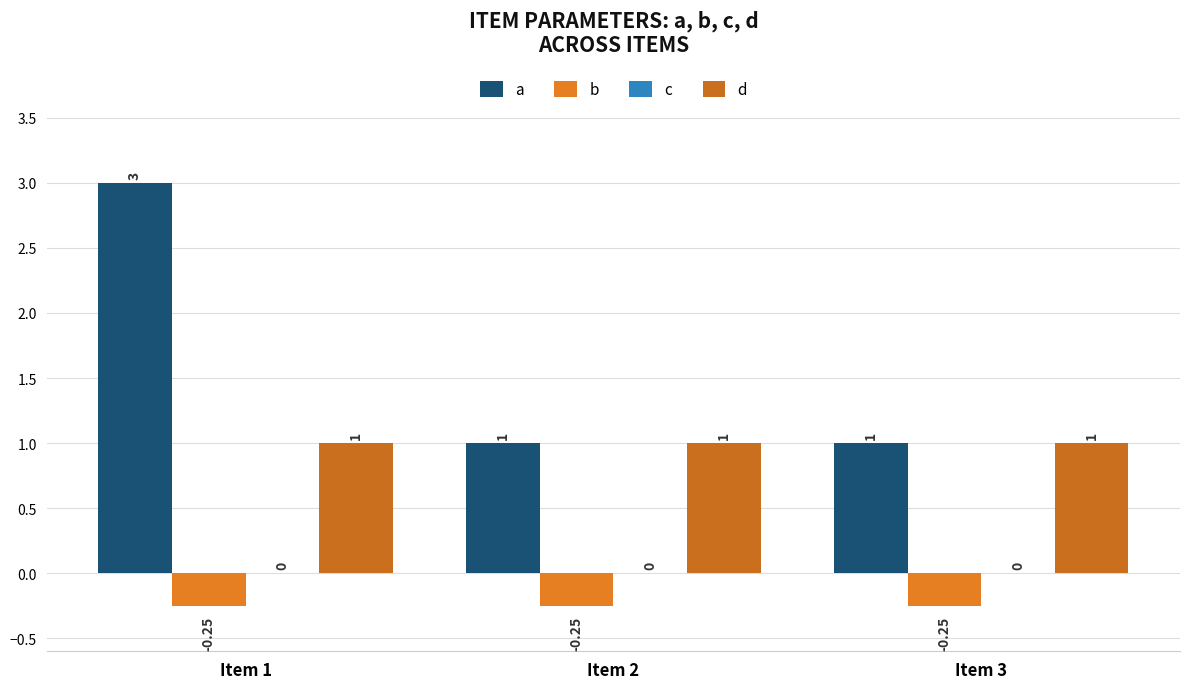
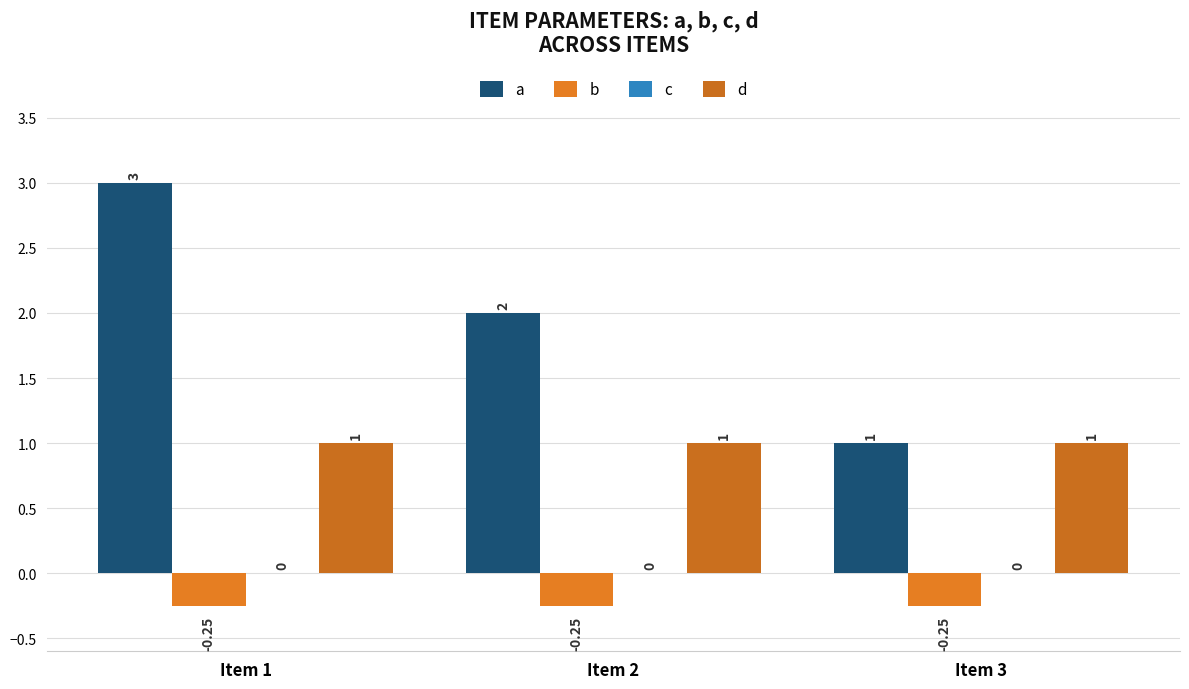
  {
    "a": {
      "Item 1": 3,
-     "Item 2": 1,
+     "Item 2": 2,
      "Item 3": 1
    },
    "c": {
      "Item 1": 0,
      "Item 2": 0,
      "Item 3": 0
    }
  }
